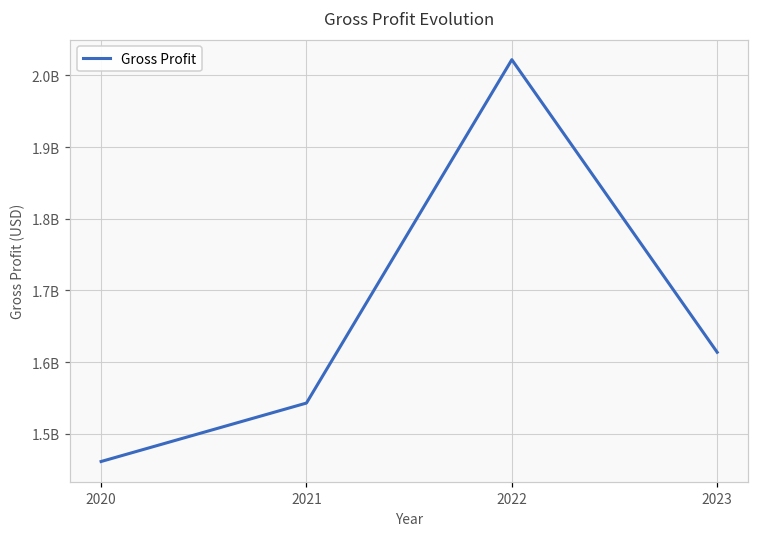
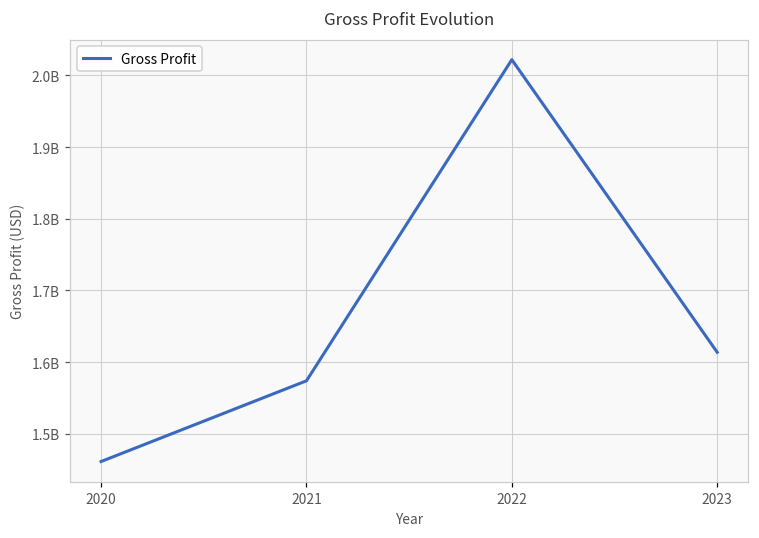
  {
    "2020": 1460000000,
-   "2021": 1540000000,
+   "2021": 1570000000,
    "2022": 2020000000,
    "2023": 1610000000
  }
